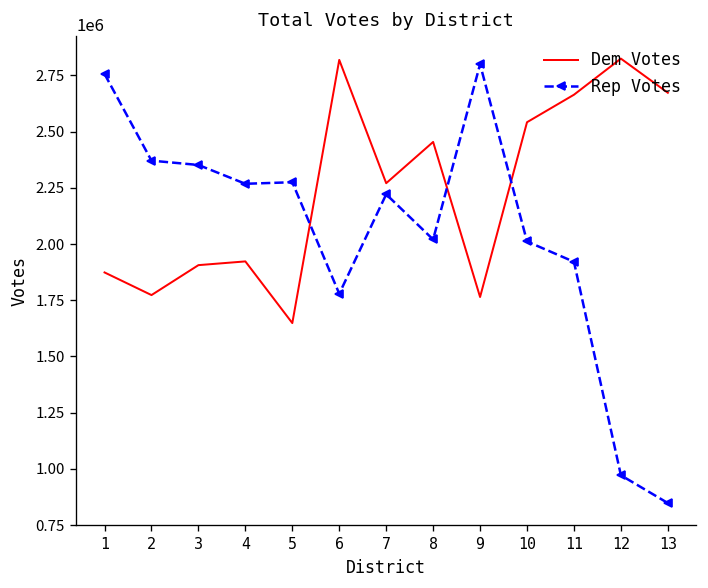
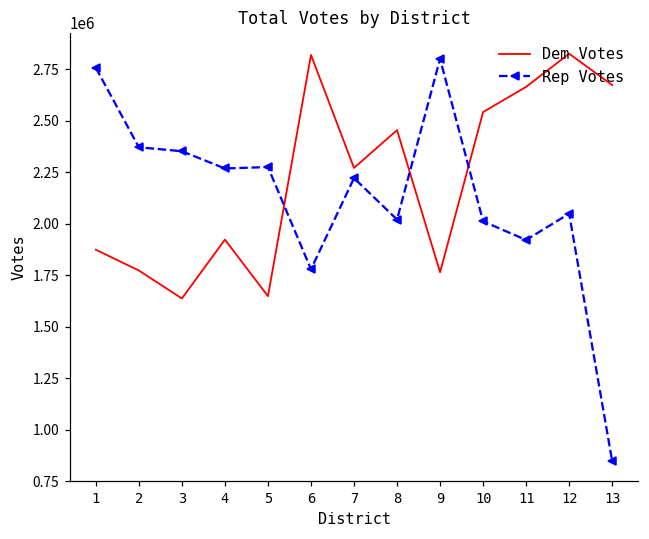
  {
    "Dem Votes": {
      "1": 1870000,
      "2": 1770000,
-     "3": 1910000,
+     "3": 1640000,
      "4": 1920000,
      "5": 1650000,
      "6": 2820000,
      "7": 2270000,
      "8": 2450000,
      "9": 1760000,
      "10": 2540000,
      "11": 2660000,
      "12": 2820000,
      "13": 2670000
    },
    "Rep Votes": {
      "1": 2760000,
      "2": 2370000,
      "3": 2350000,
      "4": 2270000,
      "5": 2270000,
      "6": 1780000,
      "7": 2220000,
      "8": 2020000,
      "9": 2800000,
      "10": 2010000,
      "11": 1920000,
-     "12": 970000,
+     "12": 2050000,
      "13": 850000
    }
  }
